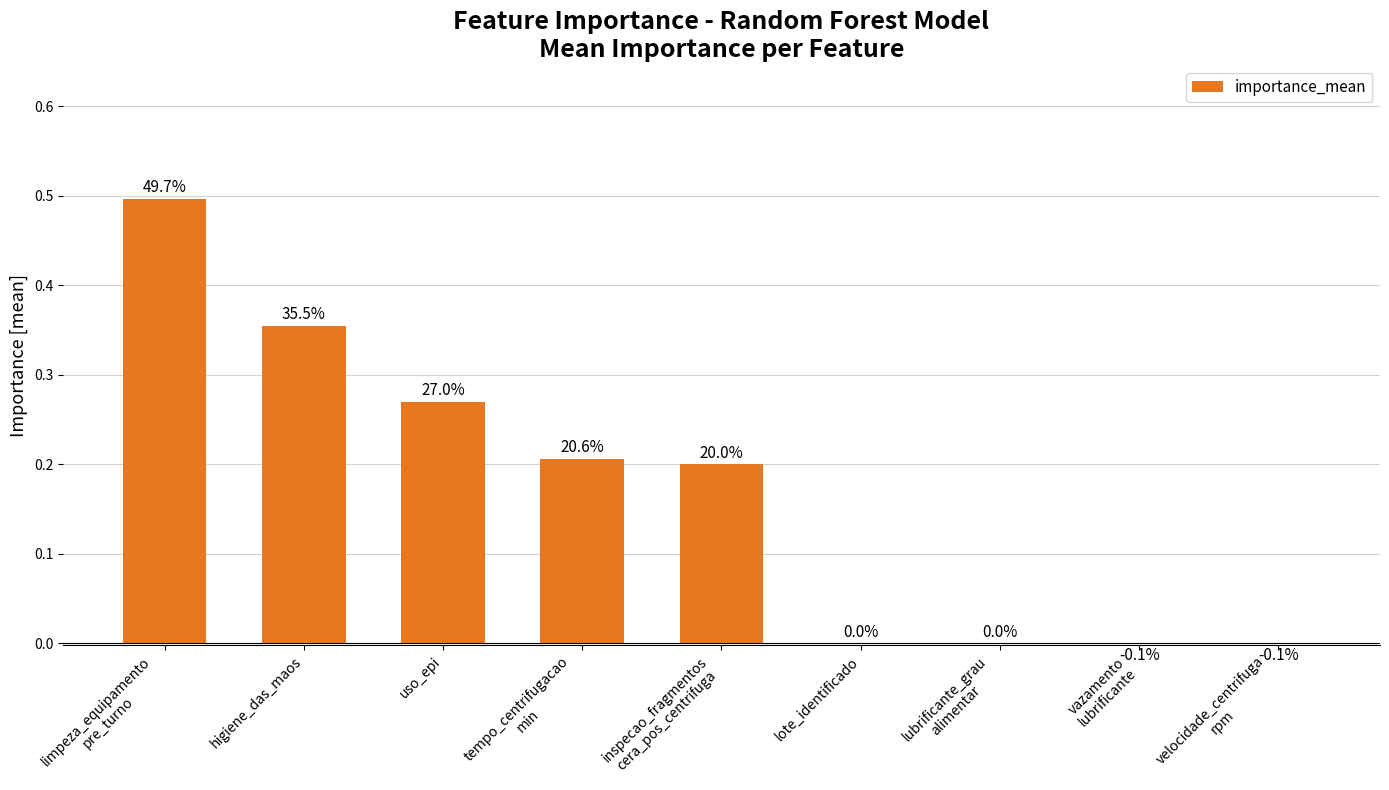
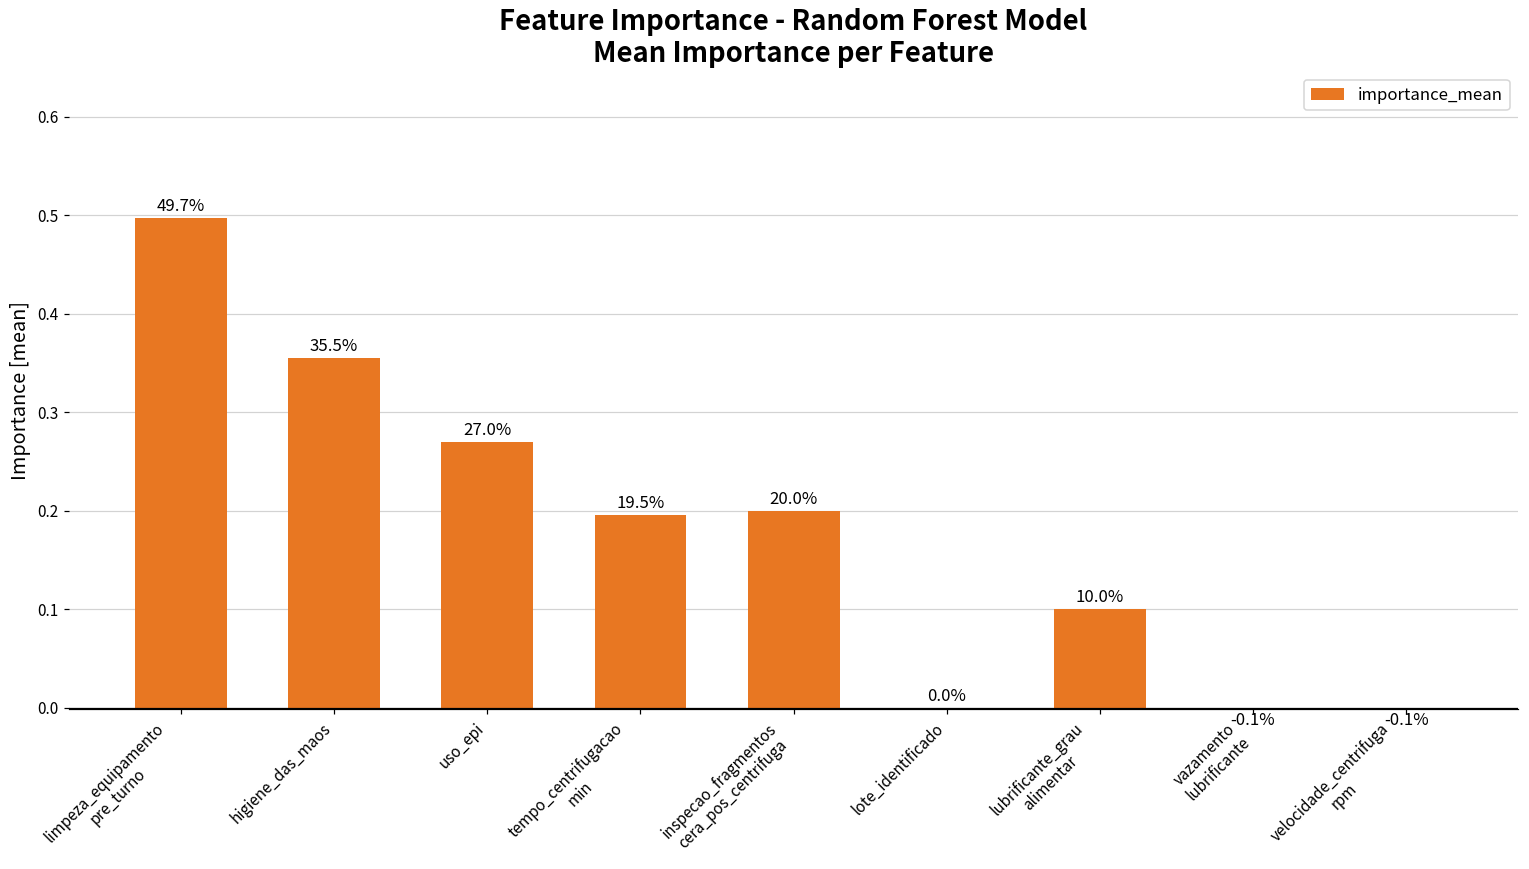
  {
    "limpeza_equipamento pre_turno": "49.7%",
    "higiene_das_maos": "35.5%",
    "uso_epi": "27.0%",
-   "tempo_centrifugacao min": "20.6%",
+   "tempo_centrifugacao min": "19.5%",
    "inspecao_fragmentos cera_pos_centrifuga": "20.0%",
    "lote_identificado": "0.0%",
-   "lubrificante_grau alimentar": "0.0%",
+   "lubrificante_grau alimentar": "10.0%",
    "vazamento lubrificante": "-0.1%",
    "velocidade_centrifuga rpm": "-0.1%"
  }
